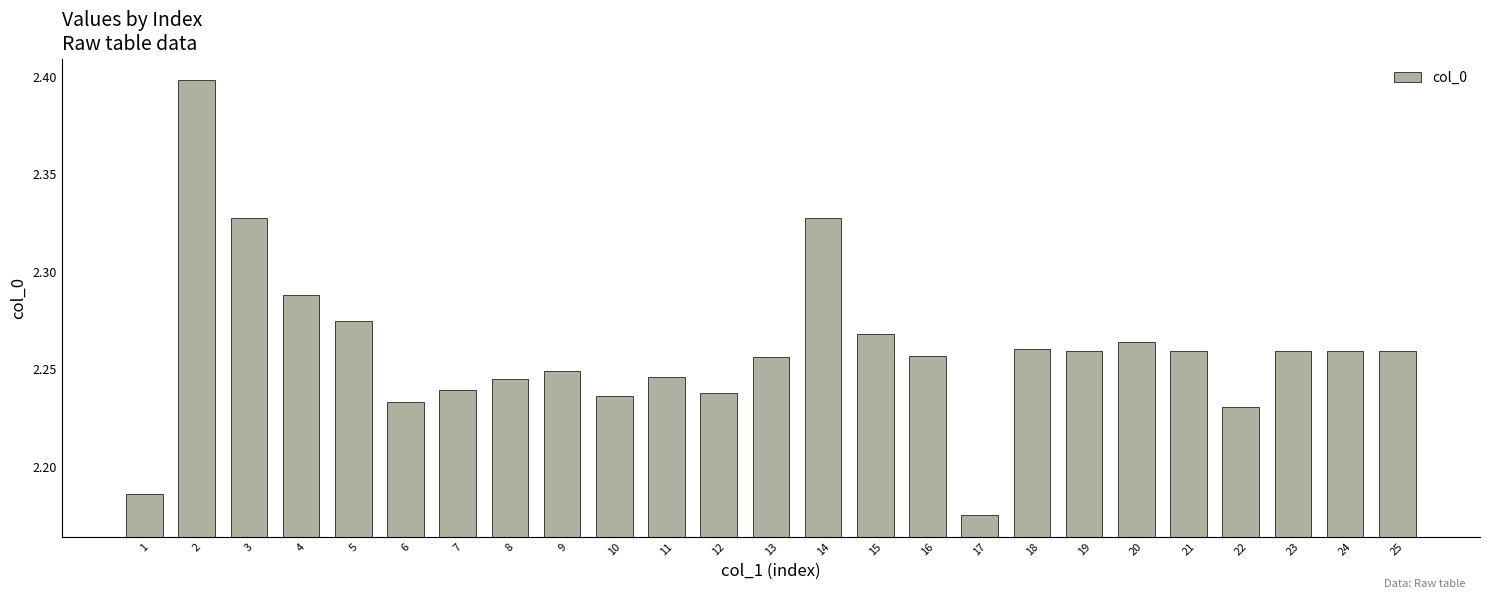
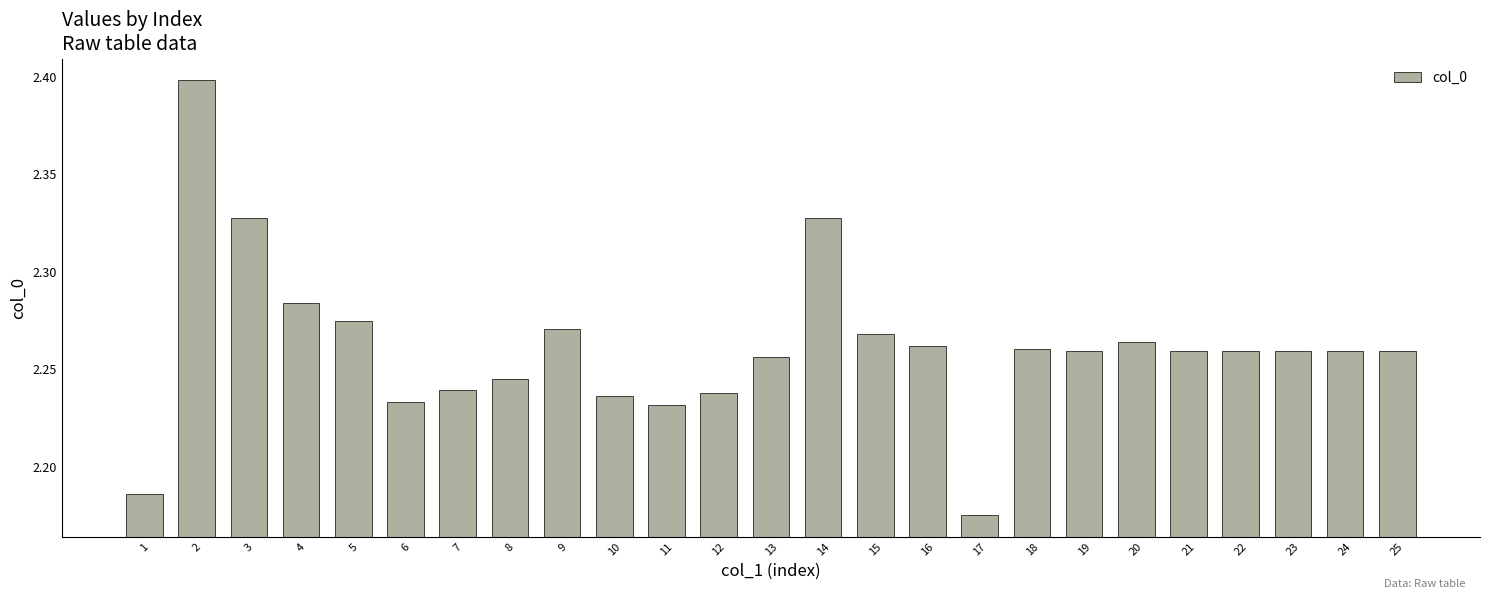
  {
    "1": 2.186,
    "2": 2.398,
    "3": 2.328,
-   "4": 2.288,
+   "4": 2.284,
    "5": 2.275,
    "6": 2.233,
    "7": 2.239,
    "8": 2.245,
-   "9": 2.249,
+   "9": 2.271,
    "10": 2.236,
-   "11": 2.246,
+   "11": 2.232,
    "12": 2.238,
    "13": 2.256,
    "14": 2.328,
    "15": 2.268,
-   "16": 2.257,
+   "16": 2.262,
    "17": 2.175,
    "18": 2.260,
    "19": 2.259,
    "20": 2.264,
    "21": 2.259,
-   "22": 2.231,
+   "22": 2.259,
    "23": 2.259,
    "24": 2.259,
    "25": 2.259
  }
